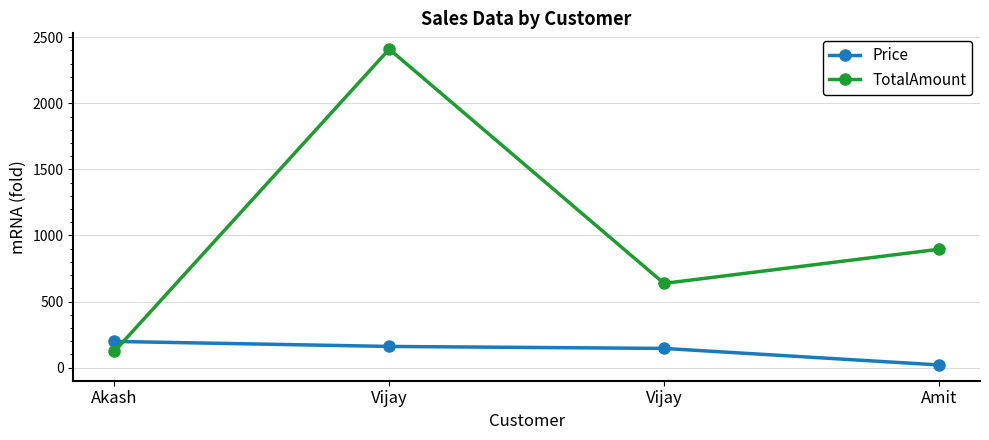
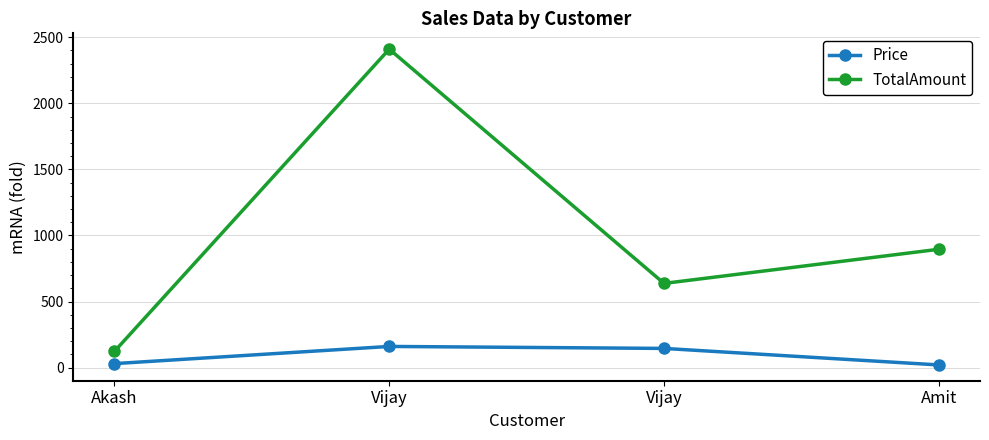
  {
    "Price": {
-     "Akash": 200,
+     "Akash": 30,
      "Amit": 20
    },
    "TotalAmount": {
      "Akash": 120,
      "Amit": 900
    }
  }
